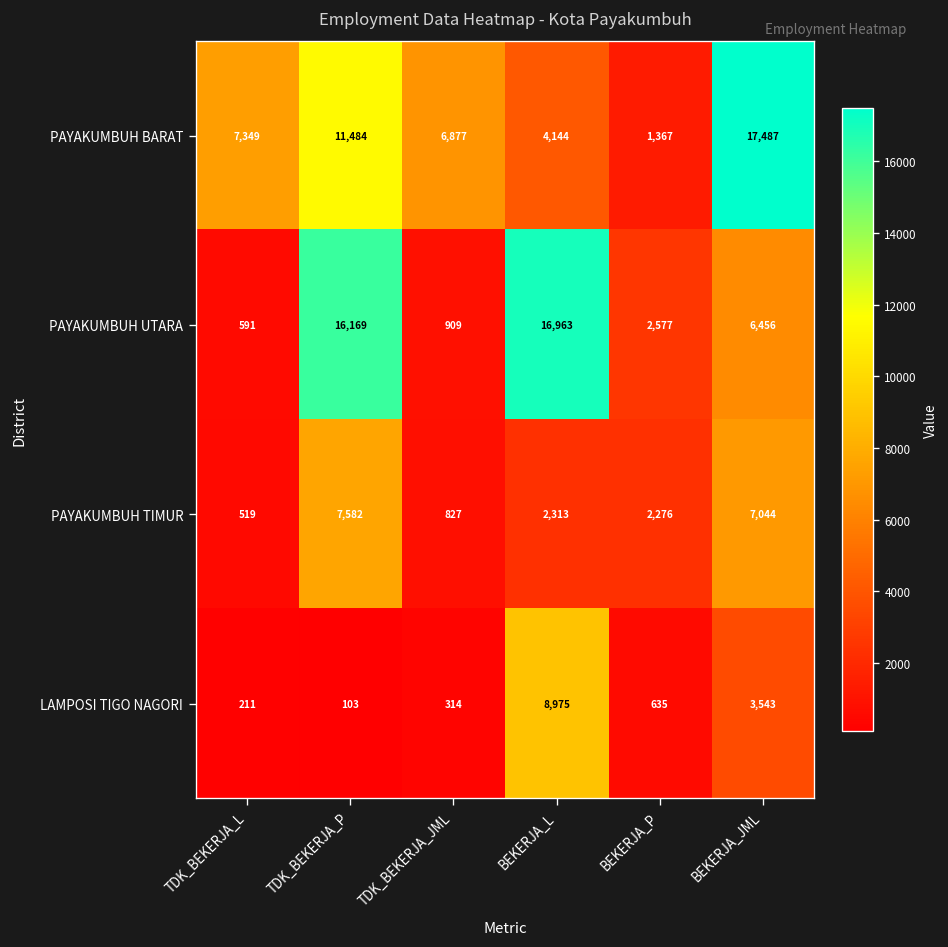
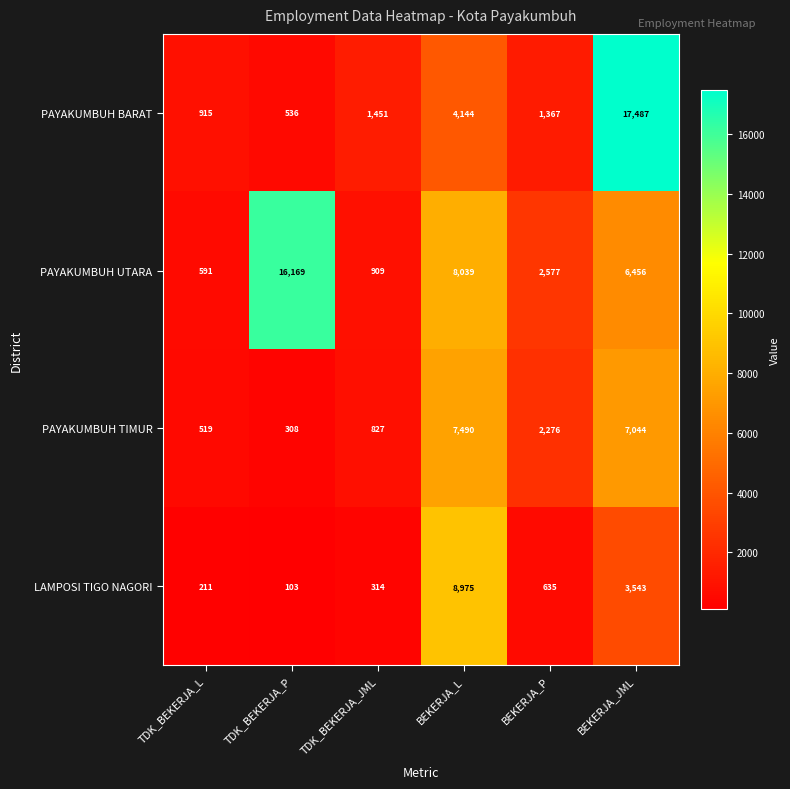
  {
    "PAYAKUMBUH BARAT": {
-     "TDK_BEKERJA_L": "7,349",
-     "TDK_BEKERJA_P": "11,484",
-     "TDK_BEKERJA_JML": "6,877",
+     "TDK_BEKERJA_L": "915",
+     "TDK_BEKERJA_P": "536",
+     "TDK_BEKERJA_JML": "1,451",
      "BEKERJA_L": "4,144",
      "BEKERJA_P": "1,367",
      "BEKERJA_JML": "17,487"
    },
    "PAYAKUMBUH UTARA": {
      "TDK_BEKERJA_L": "591",
      "TDK_BEKERJA_P": "16,169",
      "TDK_BEKERJA_JML": "909",
-     "BEKERJA_L": "16,963",
+     "BEKERJA_L": "8,039",
      "BEKERJA_P": "2,577",
      "BEKERJA_JML": "6,456"
    },
    "PAYAKUMBUH TIMUR": {
      "TDK_BEKERJA_L": "519",
-     "TDK_BEKERJA_P": "7,582",
+     "TDK_BEKERJA_P": "308",
      "TDK_BEKERJA_JML": "827",
-     "BEKERJA_L": "2,313",
+     "BEKERJA_L": "7,490",
      "BEKERJA_P": "2,276",
      "BEKERJA_JML": "7,044"
    },
    "LAMPOSI TIGO NAGORI": {
      "TDK_BEKERJA_L": "211",
      "TDK_BEKERJA_P": "103",
      "TDK_BEKERJA_JML": "314",
      "BEKERJA_L": "8,975",
      "BEKERJA_P": "635",
      "BEKERJA_JML": "3,543"
    }
  }
